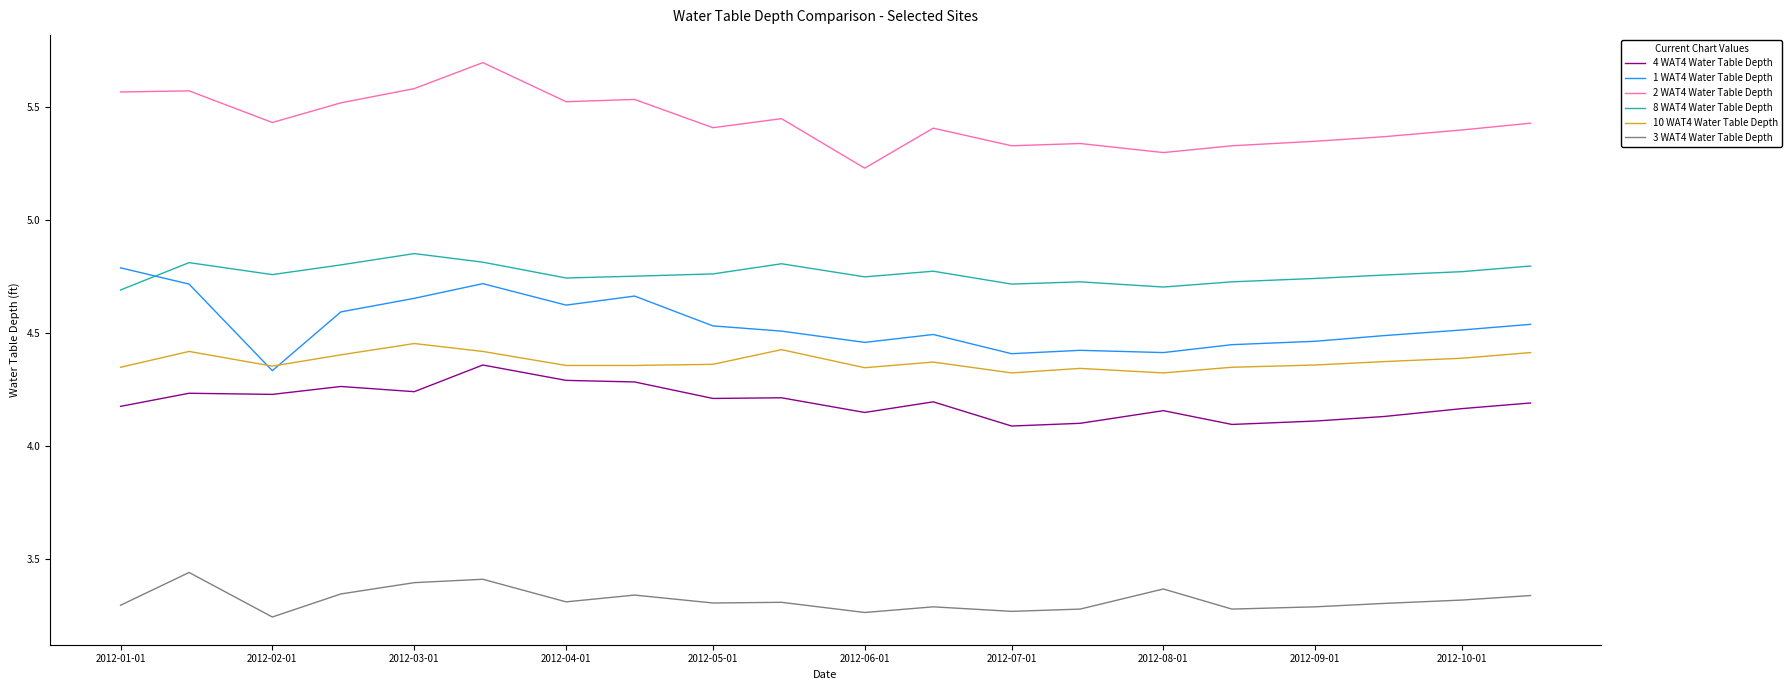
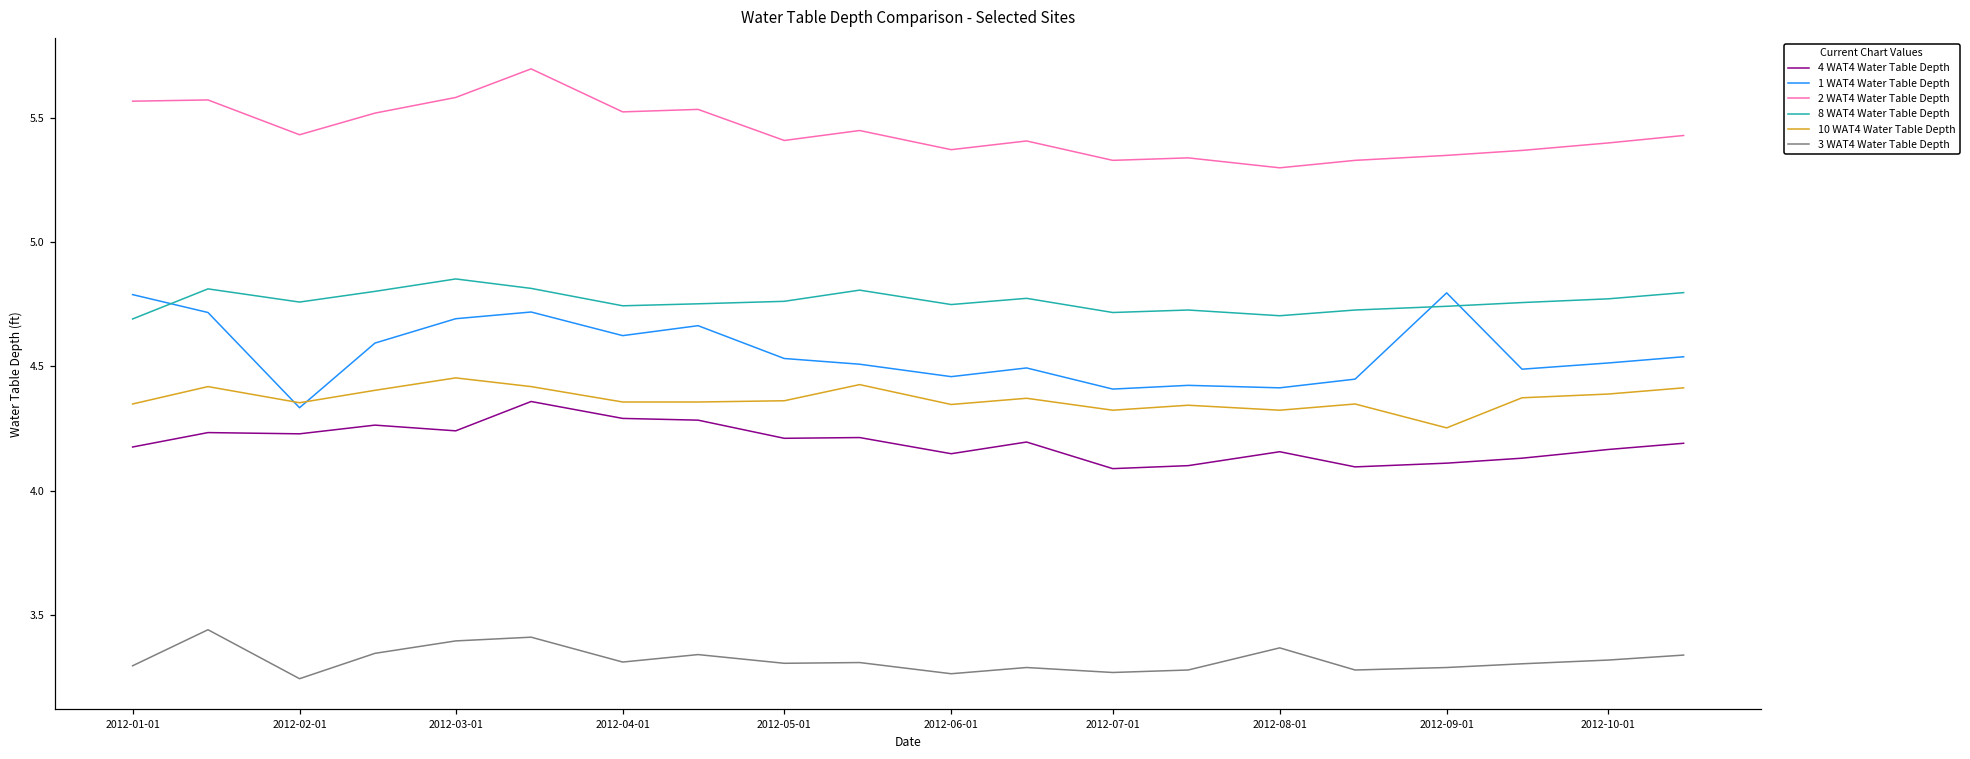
  {
    "4 WAT4 Water Table Depth": {
      "2012-01-01": 4.18,
      "2012-02-01": 4.23,
      "2012-03-01": 4.24,
      "2012-04-01": 4.29,
      "2012-05-01": 4.21,
      "2012-06-01": 4.15,
      "2012-07-01": 4.09,
      "2012-08-01": 4.16,
      "2012-09-01": 4.11,
      "2012-10-01": 4.17
    },
    "1 WAT4 Water Table Depth": {
      "2012-01-01": 4.79,
      "2012-02-01": 4.33,
-     "2012-03-01": 4.65,
+     "2012-03-01": 4.69,
      "2012-04-01": 4.62,
      "2012-05-01": 4.53,
      "2012-06-01": 4.46,
      "2012-07-01": 4.41,
      "2012-08-01": 4.41,
-     "2012-09-01": 4.46,
+     "2012-09-01": 4.80,
      "2012-10-01": 4.51
    },
    "2 WAT4 Water Table Depth": {
      "2012-01-01": 5.57,
      "2012-02-01": 5.43,
      "2012-03-01": 5.58,
      "2012-04-01": 5.52,
      "2012-05-01": 5.41,
-     "2012-06-01": 5.23,
+     "2012-06-01": 5.37,
      "2012-07-01": 5.33,
      "2012-08-01": 5.30,
      "2012-09-01": 5.35,
      "2012-10-01": 5.40
    },
    "8 WAT4 Water Table Depth": {
      "2012-01-01": 4.69,
      "2012-02-01": 4.76,
      "2012-03-01": 4.85,
      "2012-04-01": 4.74,
      "2012-05-01": 4.76,
      "2012-06-01": 4.75,
      "2012-07-01": 4.72,
      "2012-08-01": 4.70,
      "2012-09-01": 4.74,
      "2012-10-01": 4.77
    },
    "10 WAT4 Water Table Depth": {
      "2012-01-01": 4.35,
      "2012-02-01": 4.35,
      "2012-03-01": 4.45,
      "2012-04-01": 4.36,
      "2012-05-01": 4.36,
      "2012-06-01": 4.35,
      "2012-07-01": 4.32,
      "2012-08-01": 4.32,
-     "2012-09-01": 4.36,
+     "2012-09-01": 4.25,
      "2012-10-01": 4.39
    },
    "3 WAT4 Water Table Depth": {
      "2012-01-01": 3.30,
      "2012-02-01": 3.24,
      "2012-03-01": 3.40,
      "2012-04-01": 3.31,
      "2012-05-01": 3.31,
      "2012-06-01": 3.26,
      "2012-07-01": 3.27,
      "2012-08-01": 3.37,
      "2012-09-01": 3.29,
      "2012-10-01": 3.32
    }
  }
